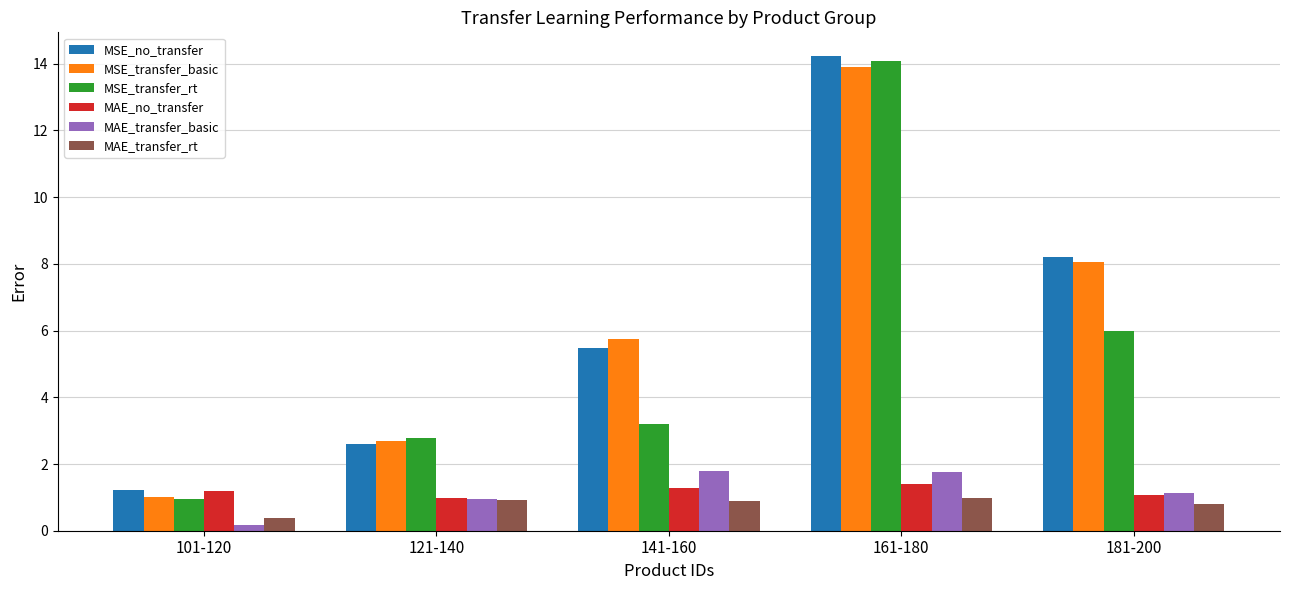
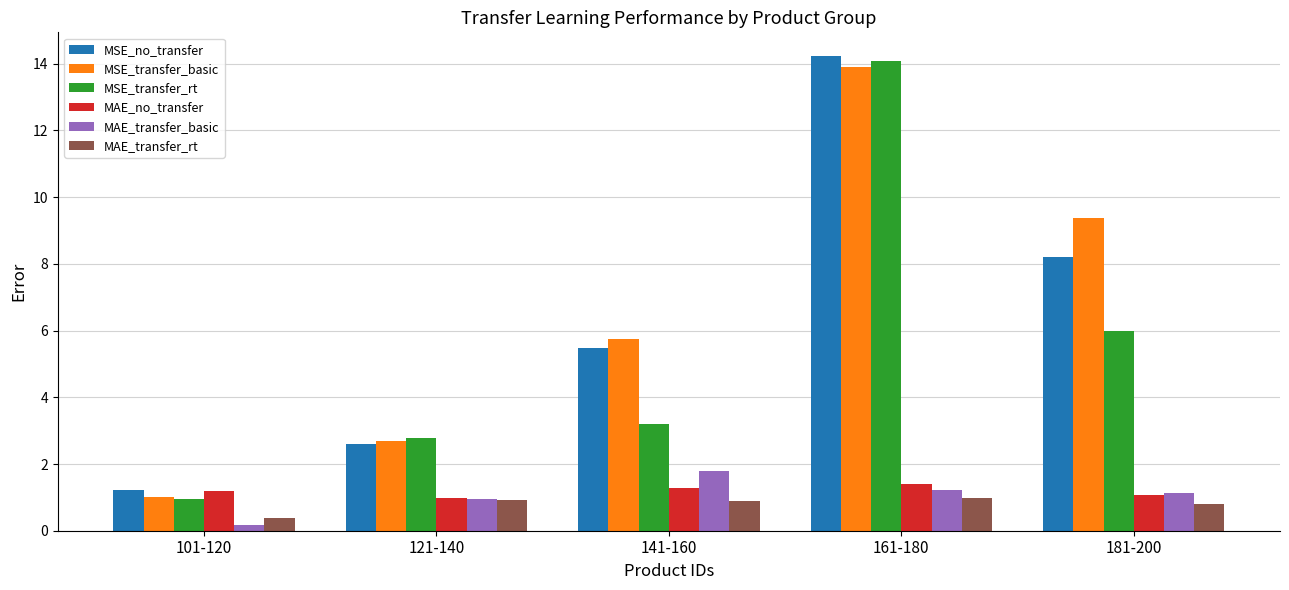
  {
    "MSE_no_transfer": {
      "101-120": 1.2,
      "121-140": 2.6,
      "141-160": 5.5,
      "161-180": 14.2,
      "181-200": 8.2
    },
    "MSE_transfer_basic": {
      "101-120": 1.0,
      "121-140": 2.7,
      "141-160": 5.8,
      "161-180": 13.9,
-     "181-200": 8.0
+     "181-200": 9.4
    },
    "MSE_transfer_rt": {
      "101-120": 1.0,
      "121-140": 2.8,
      "141-160": 3.2,
      "161-180": 14.1,
      "181-200": 6.0
    },
    "MAE_no_transfer": {
      "101-120": 1.2,
      "121-140": 1.0,
      "141-160": 1.3,
      "161-180": 1.4,
      "181-200": 1.1
    },
    "MAE_transfer_basic": {
      "101-120": 0.2,
      "121-140": 0.9,
      "141-160": 1.8,
-     "161-180": 1.8,
+     "161-180": 1.2,
      "181-200": 1.1
    },
    "MAE_transfer_rt": {
      "101-120": 0.4,
      "121-140": 0.9,
      "141-160": 0.9,
      "161-180": 1.0,
      "181-200": 0.8
    }
  }
